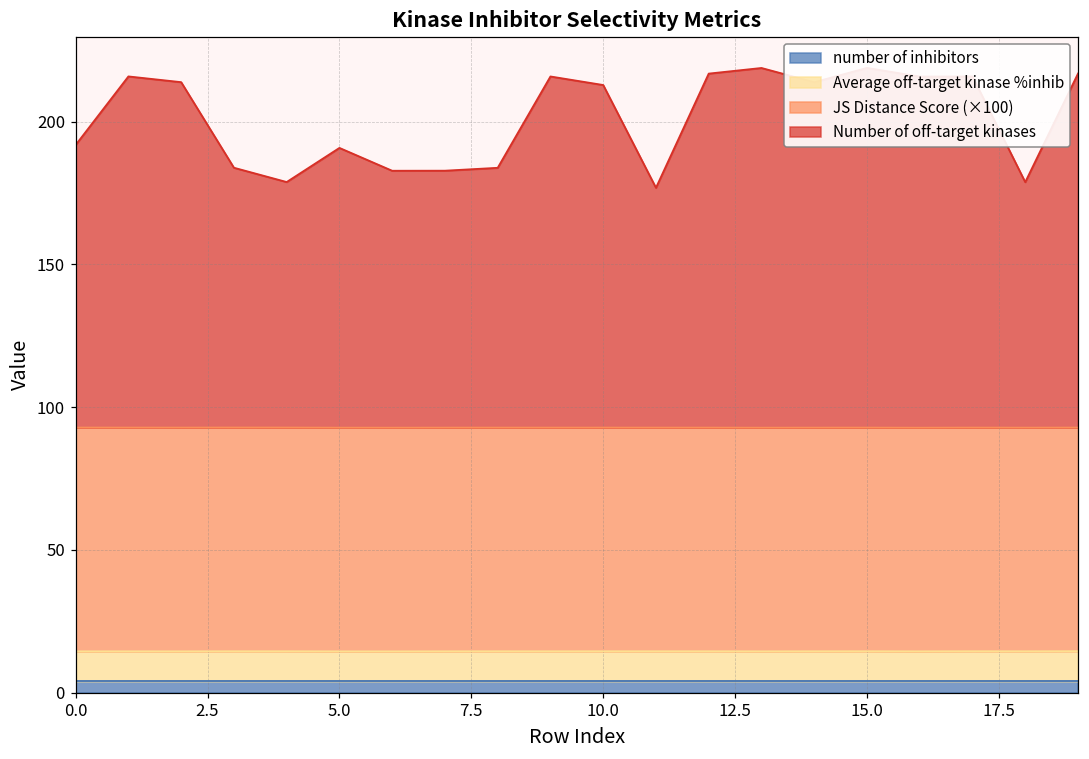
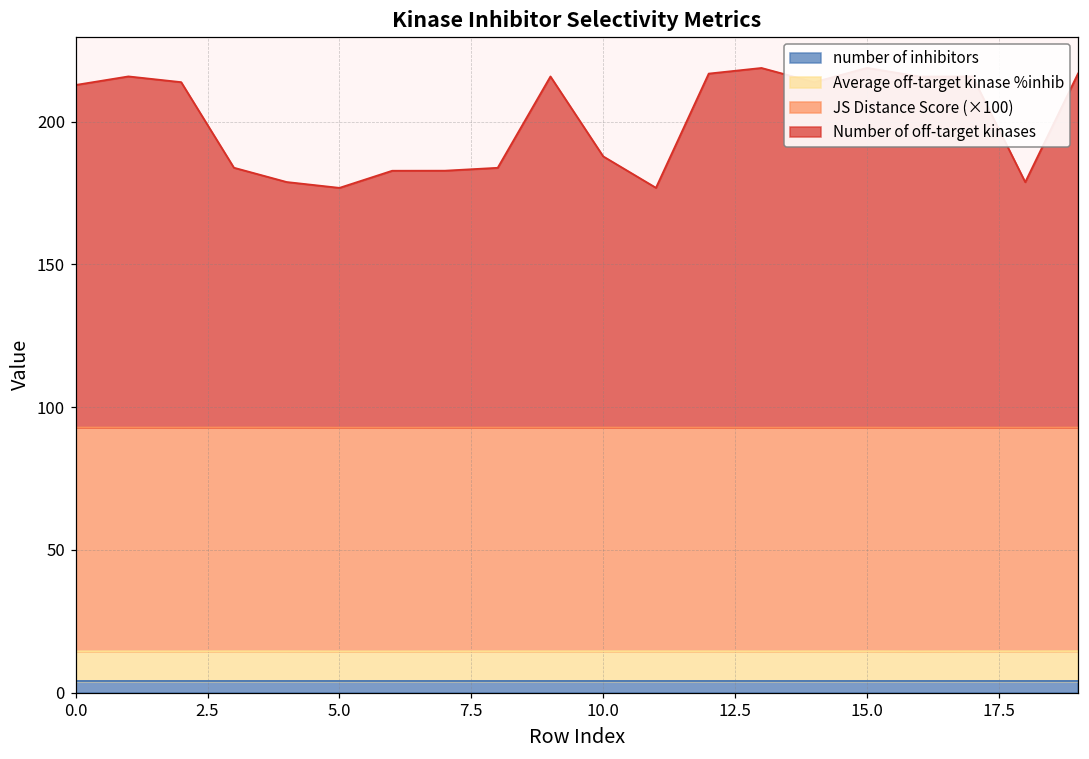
  {
    "number of inhibitors": {
      "0.0": 4,
      "5.0": 4,
      "10.0": 4,
      "15.0": 4
    },
    "Average off-target kinase %inhib": {
      "0.0": 10,
      "5.0": 10,
      "10.0": 11,
      "15.0": 11
    },
    "JS Distance Score (×100)": {
      "0.0": 78,
      "5.0": 78,
      "10.0": 78,
      "15.0": 78
    },
    "Number of off-target kinases": {
-     "0.0": 99,
-     "5.0": 98,
-     "10.0": 120
+     "0.0": 120,
+     "5.0": 84,
+     "10.0": 95
    }
  }
